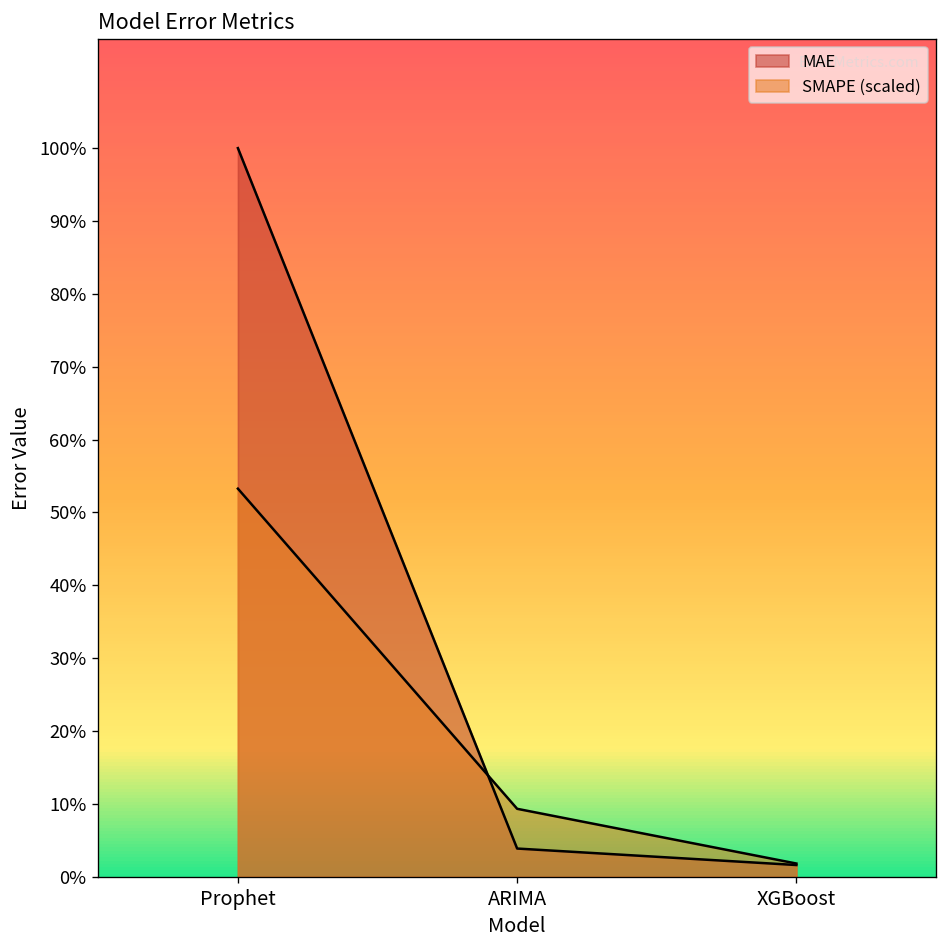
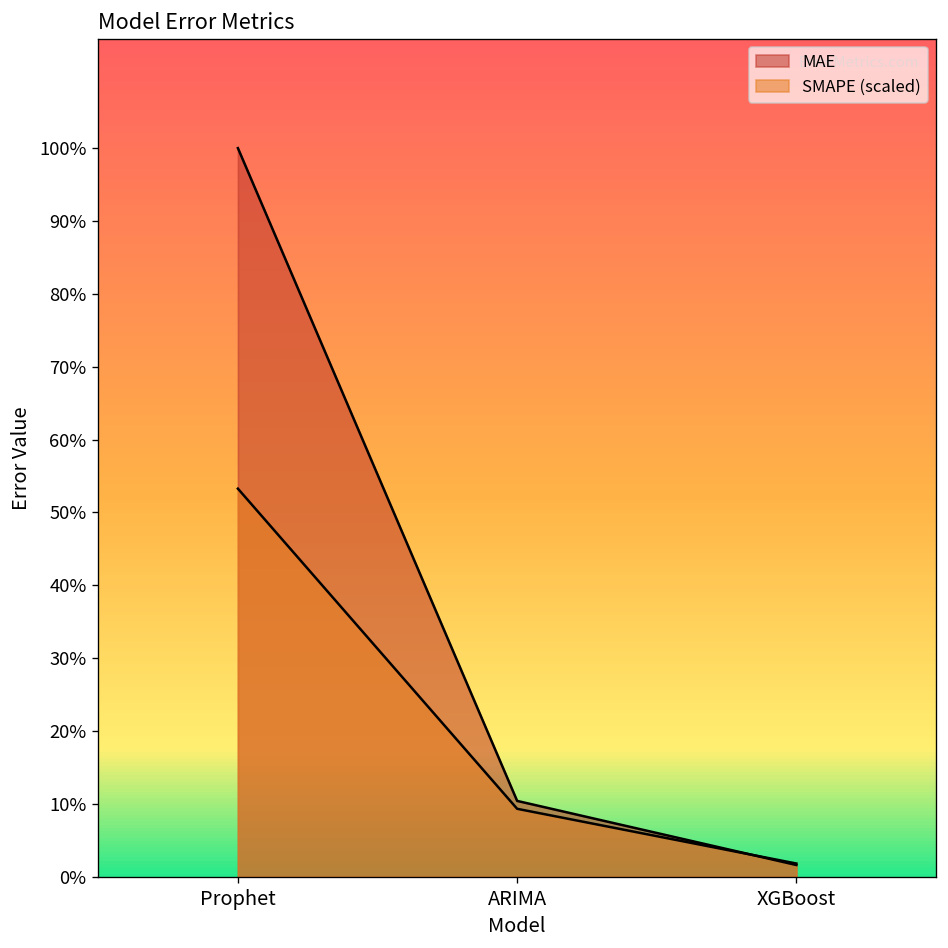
  {
    "MAE": {
      "Prophet": "100%",
-     "ARIMA": "4%"
+     "ARIMA": "10%"
    },
    "SMAPE (scaled)": {
      "Prophet": "53%",
      "ARIMA": "9%"
    }
  }
